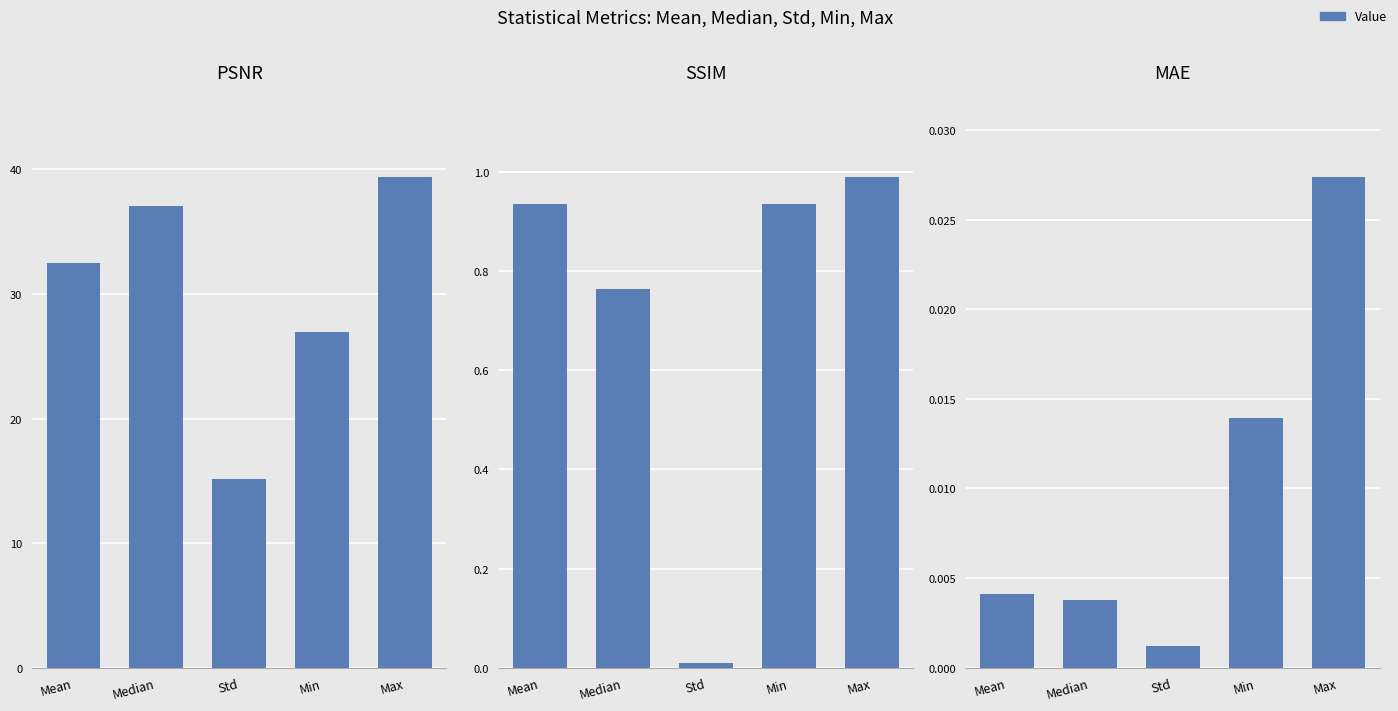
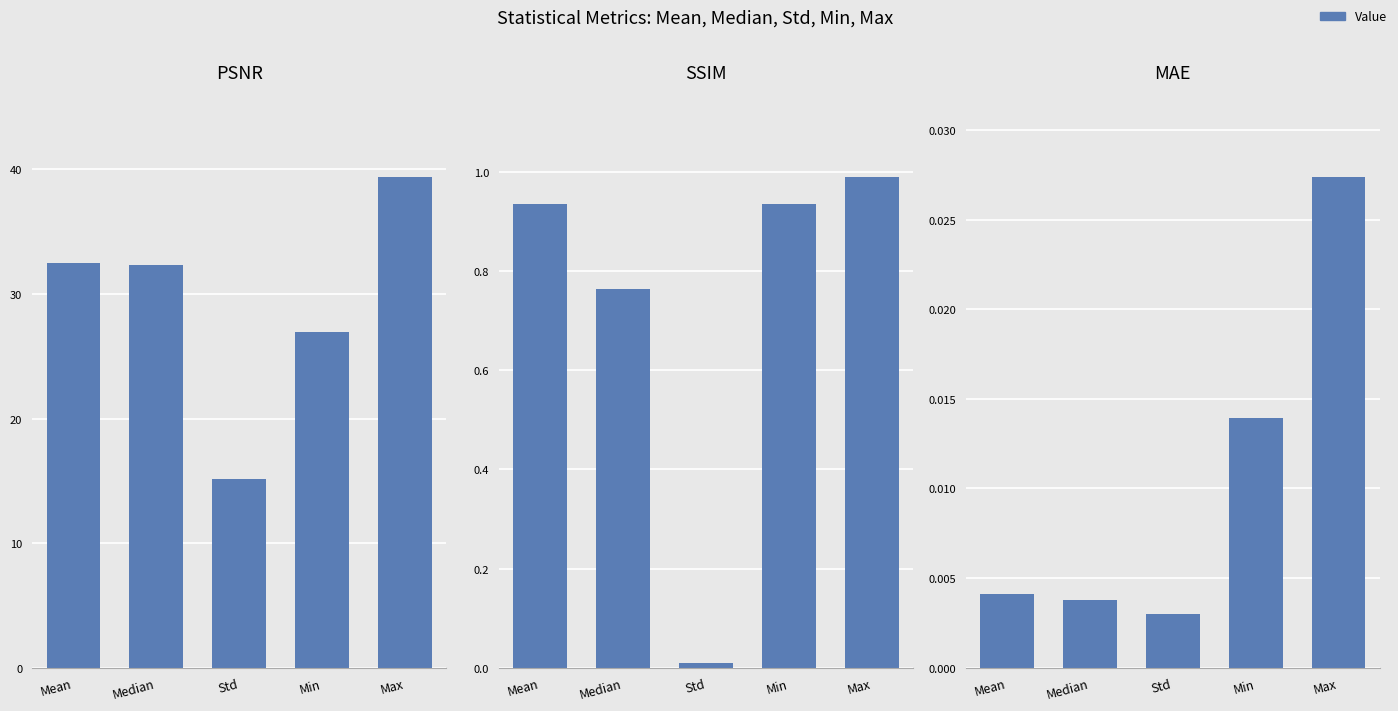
  {
    "PSNR": {
      "Mean": 32.5,
-     "Median": 37.1,
+     "Median": 32.4,
      "Std": 15.1,
      "Min": 26.9,
      "Max": 39.4
    },
    "SSIM": {
      "Mean": 0.94,
      "Median": 0.76,
      "Std": 0.01,
      "Min": 0.94,
      "Max": 0.99
    },
    "MAE": {
      "Mean": 0.0041,
      "Median": 0.0038,
-     "Std": 0.0012,
+     "Std": 0.0030,
      "Min": 0.0139,
      "Max": 0.0274
    }
  }
